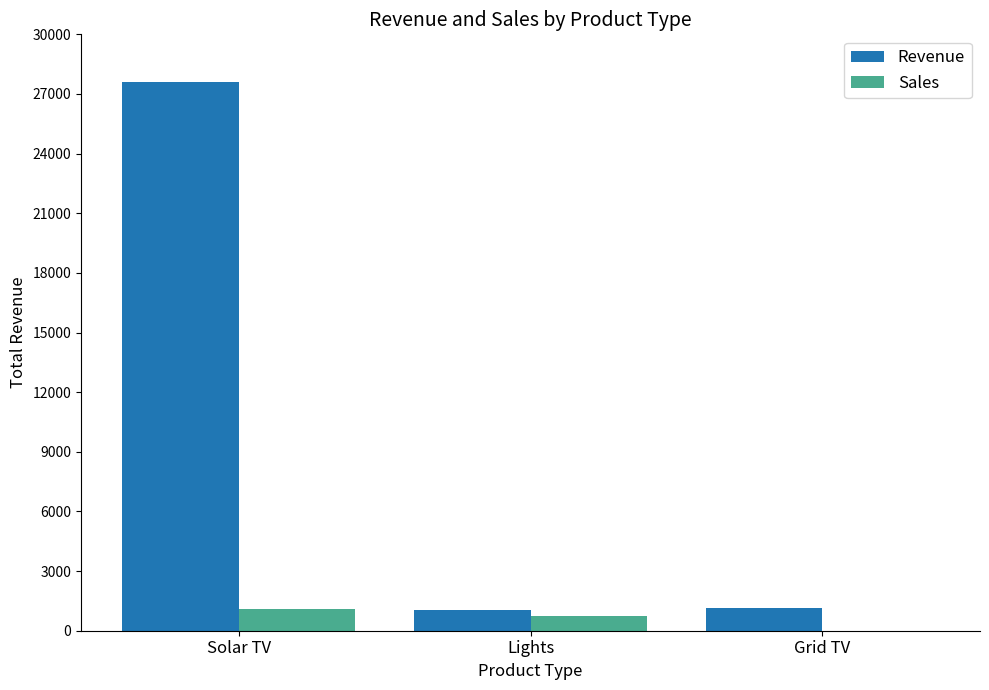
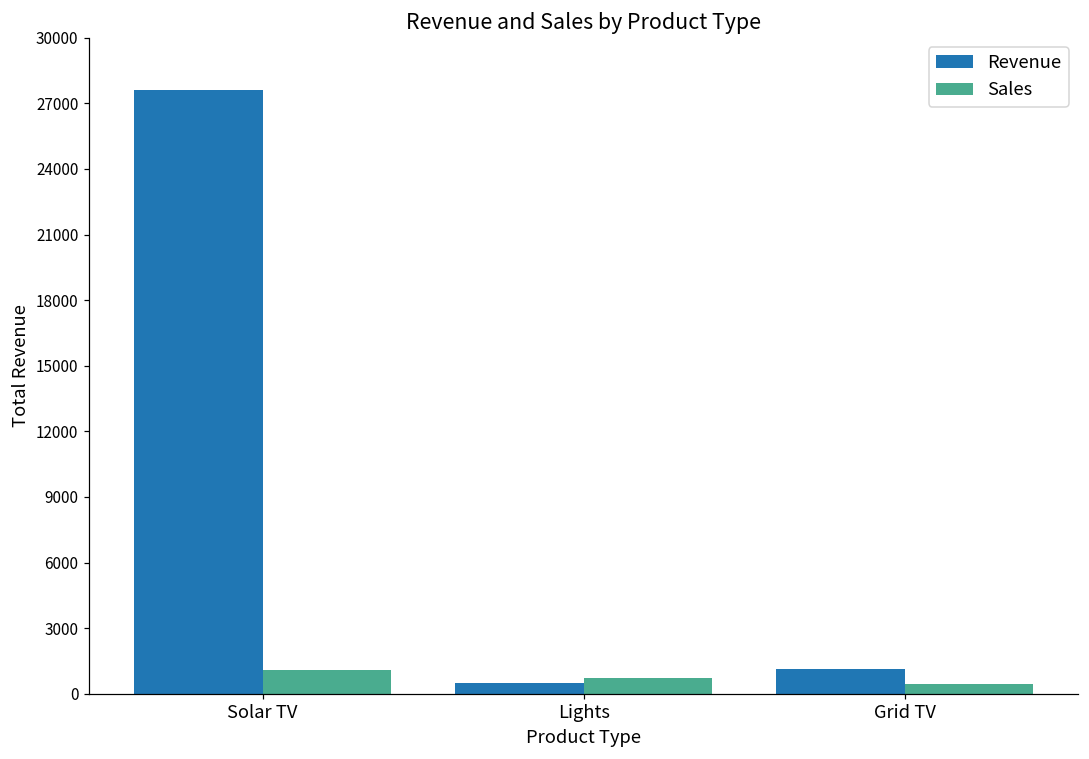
  {
    "Revenue": {
      "Solar TV": 27600,
-     "Lights": 1000,
+     "Lights": 500,
      "Grid TV": 1200
    },
    "Sales": {
      "Solar TV": 1100,
      "Lights": 700,
-     "Grid TV": 0
+     "Grid TV": 400
    }
  }
